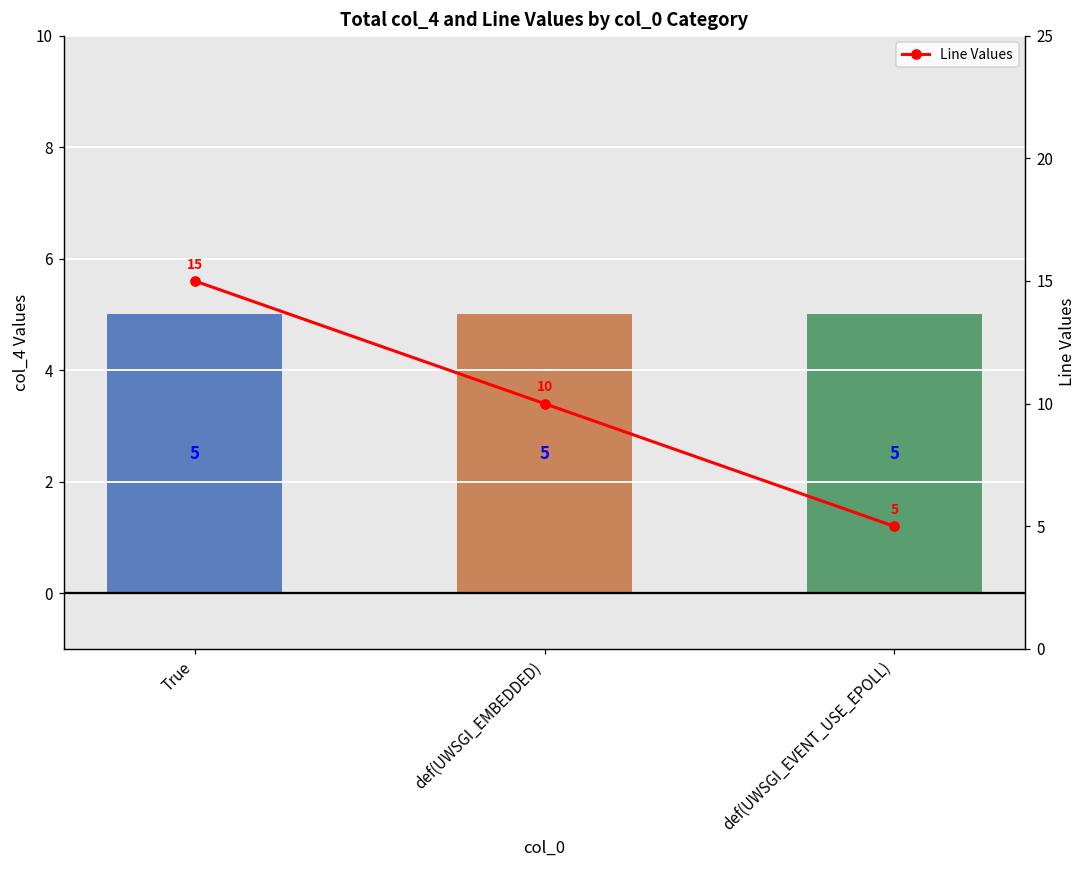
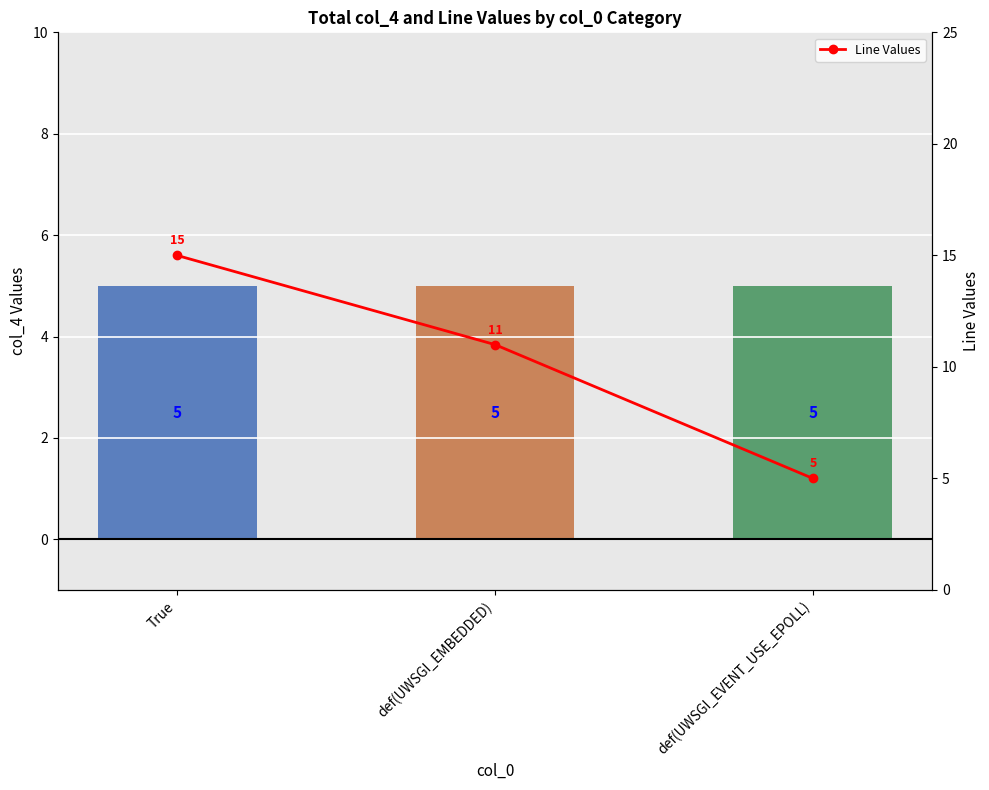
  {
    "Line Values": {
      "True": 15,
-     "def(UWSGI_EMBEDDED)": 10
+     "def(UWSGI_EMBEDDED)": 11
    }
  }
